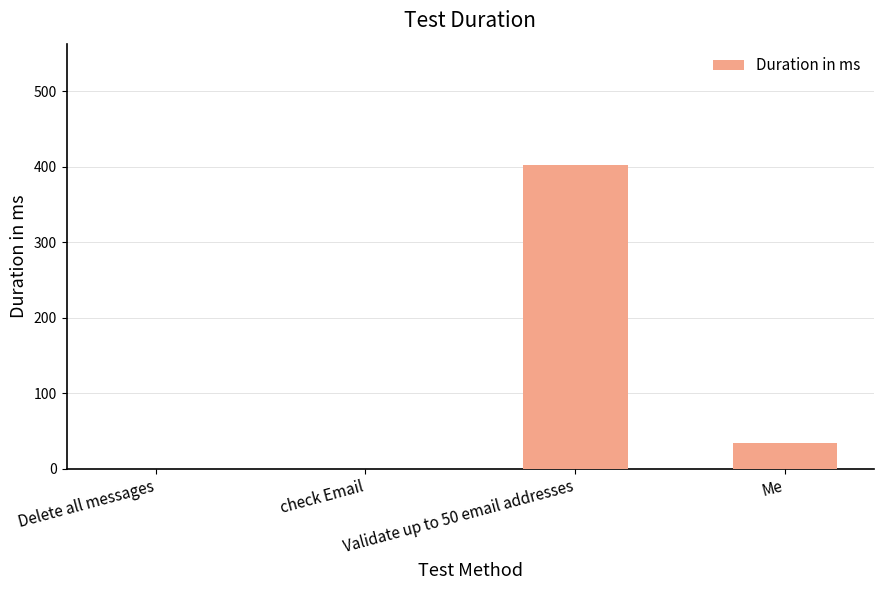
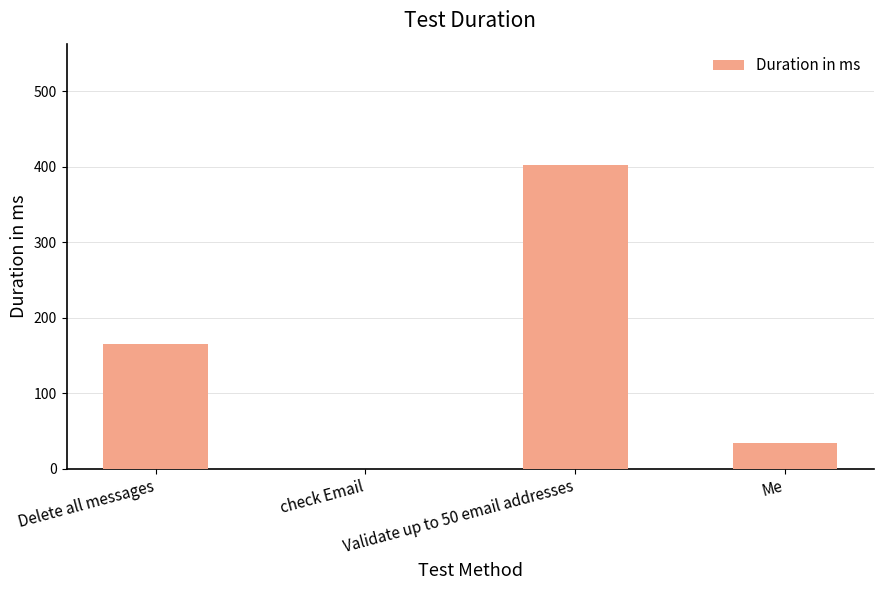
  {
-   "Delete all messages": 0,
+   "Delete all messages": 170,
    "check Email": 0,
    "Validate up to 50 email addresses": 400,
    "Me": 30
  }
